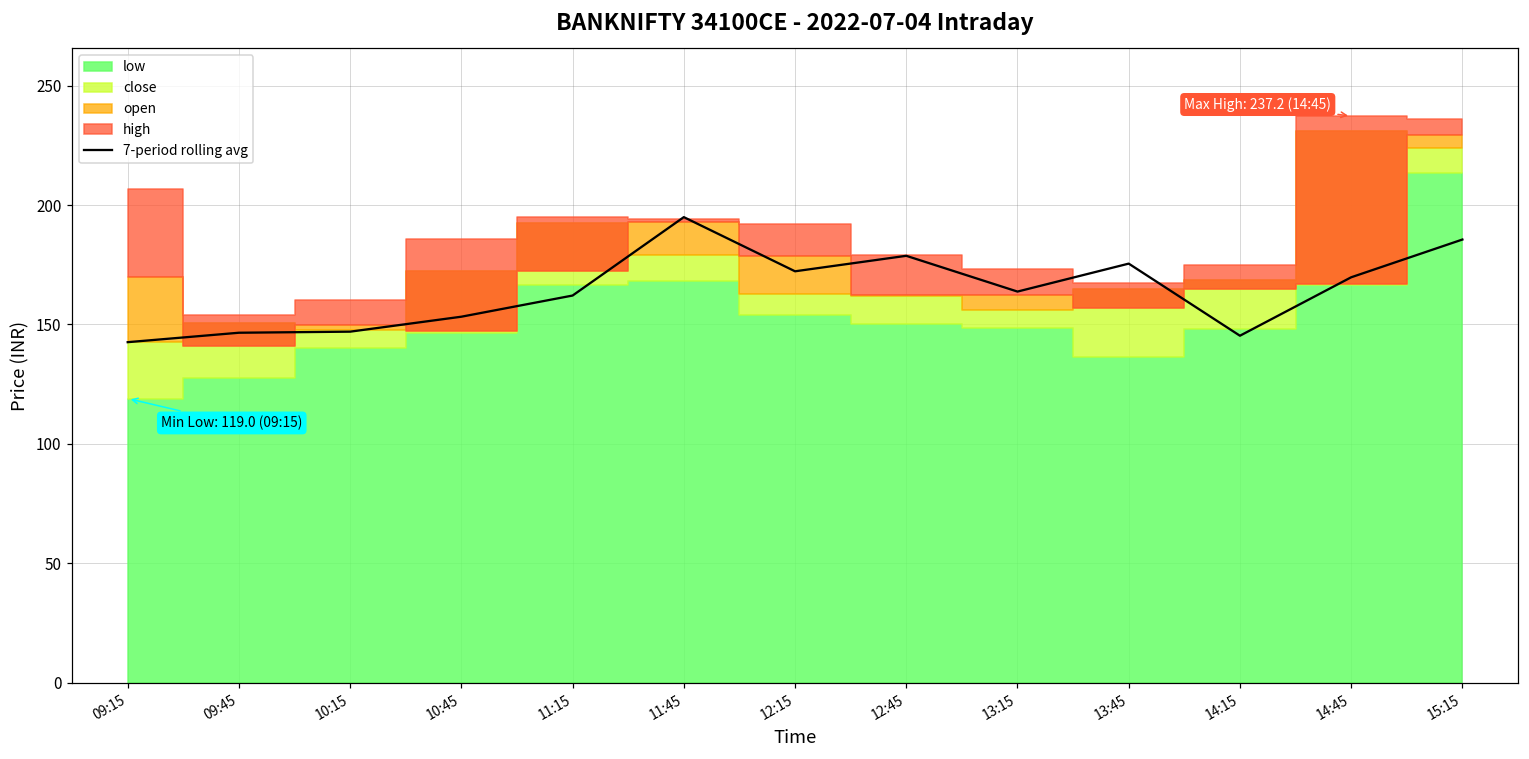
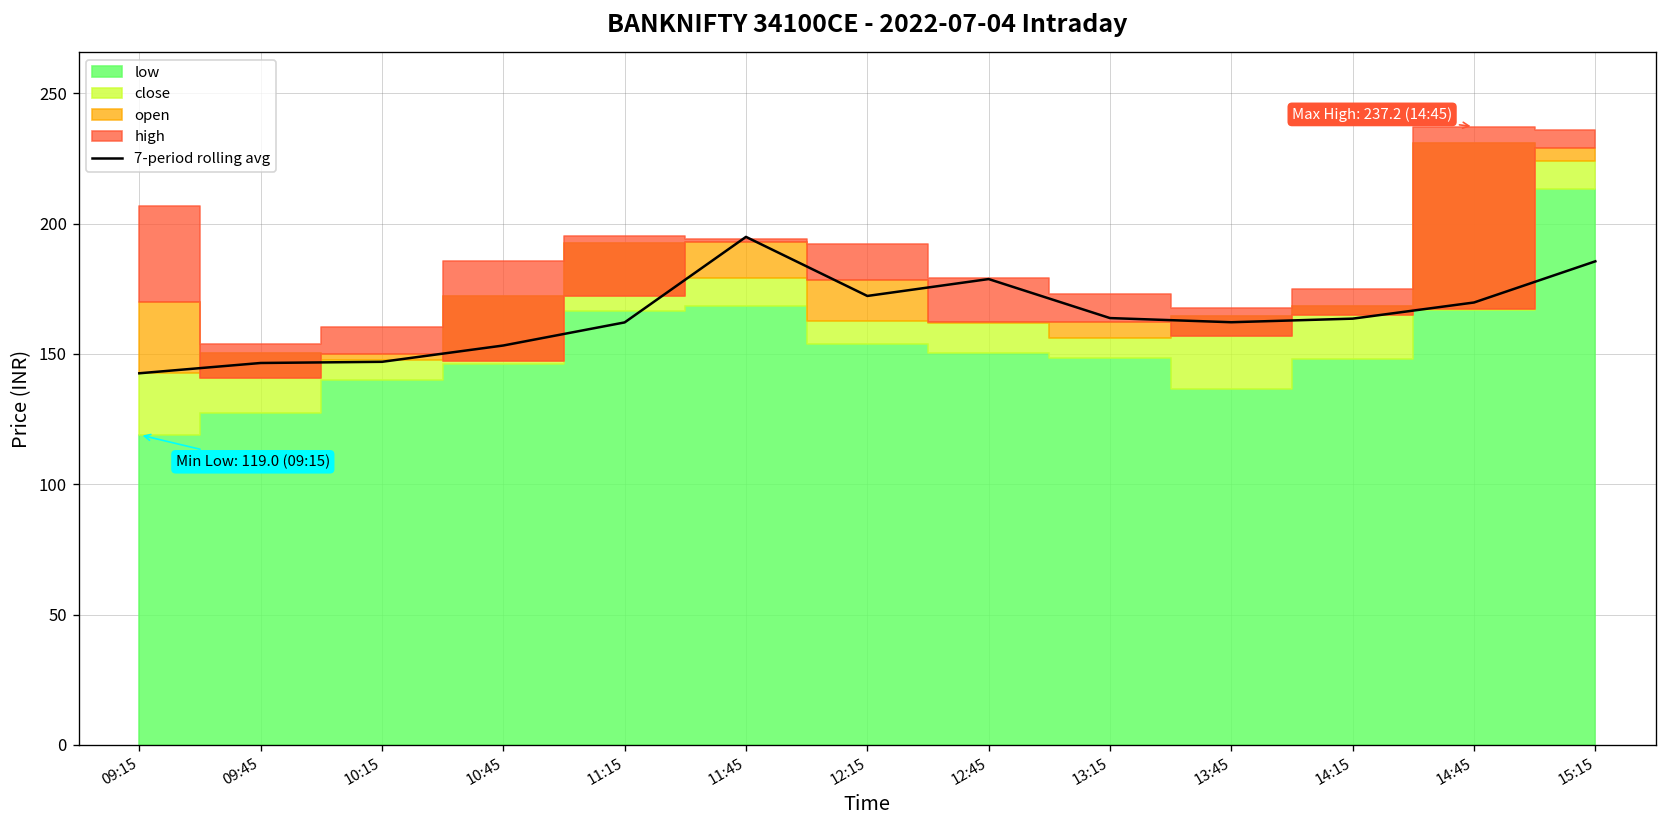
  {
    "7-period rolling avg": {
      "09:45": 147,
      "10:15": 147,
      "10:45": 153,
      "11:15": 162,
      "11:45": 195,
      "12:15": 172,
      "12:45": 179,
      "13:15": 164,
-     "13:45": 175,
-     "14:15": 145,
+     "13:45": 162,
+     "14:15": 164,
      "14:45": 170,
      "15:15": 186
    }
  }
